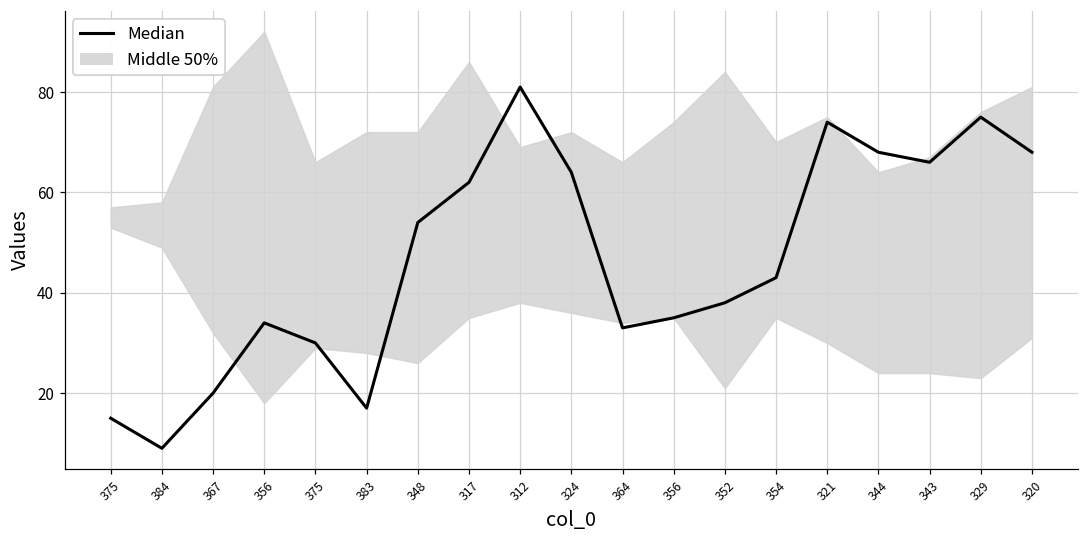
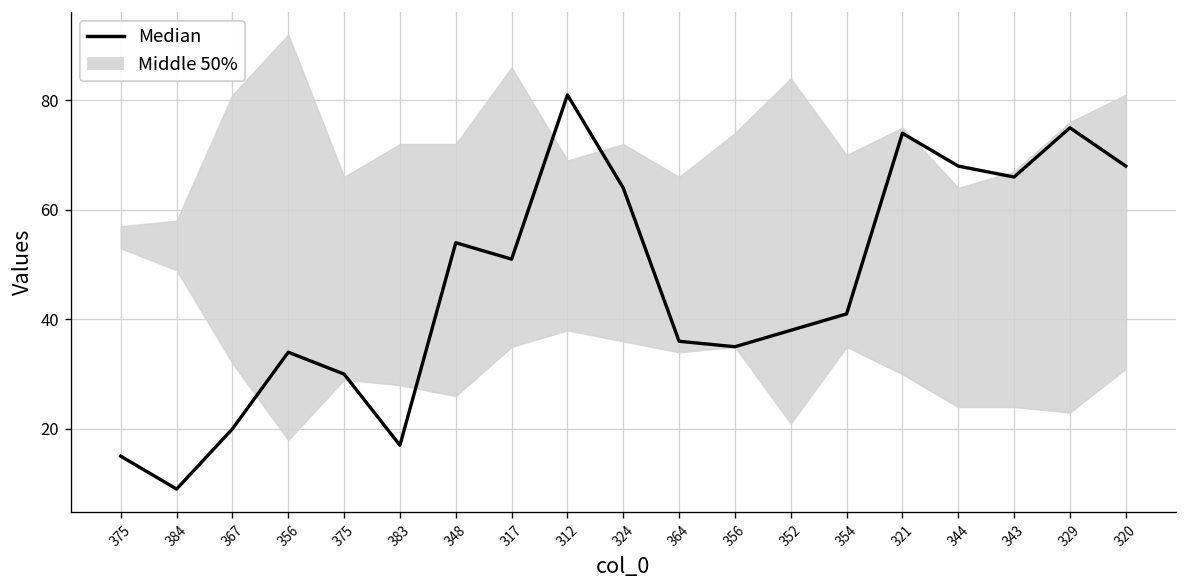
  {
    "Median": {
      "384": 9,
      "367": 20,
      "383": 17,
      "348": 54,
-     "317": 62,
+     "317": 51,
      "312": 81,
      "324": 64,
-     "364": 33,
+     "364": 36,
      "352": 38,
-     "354": 43,
+     "354": 41,
      "321": 74,
      "344": 68,
      "343": 66,
      "329": 75,
      "320": 68
    }
  }
